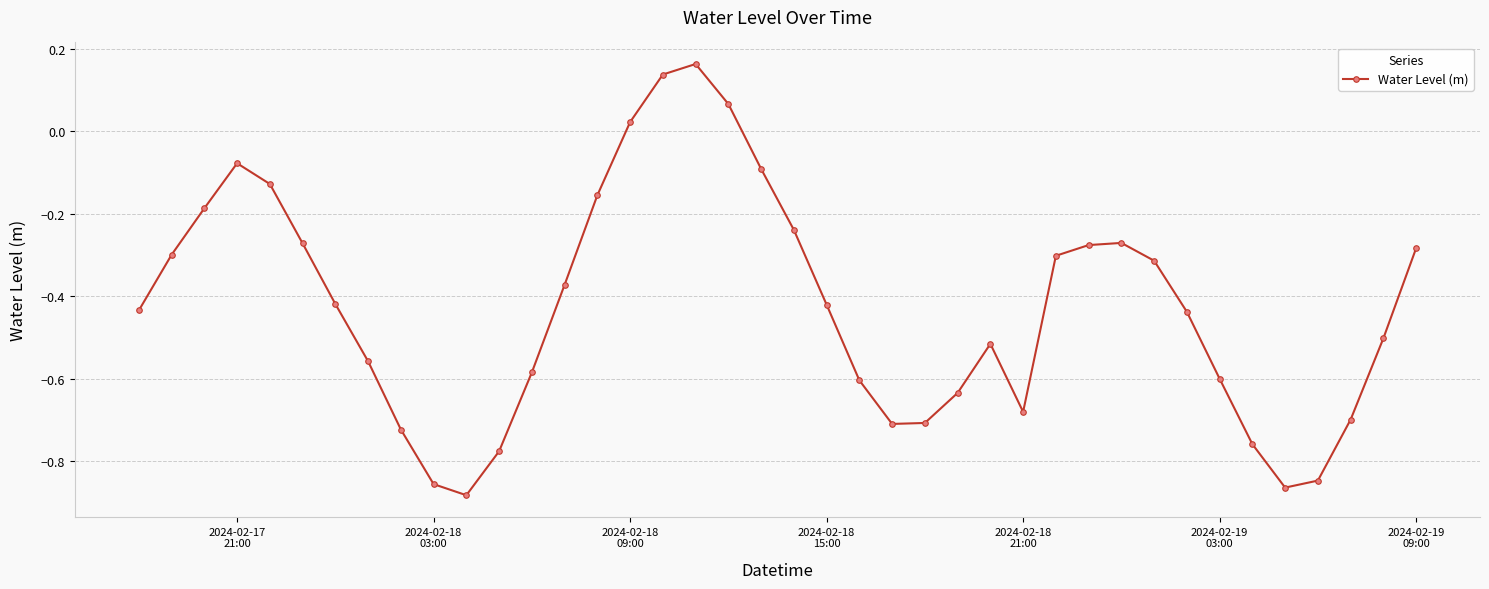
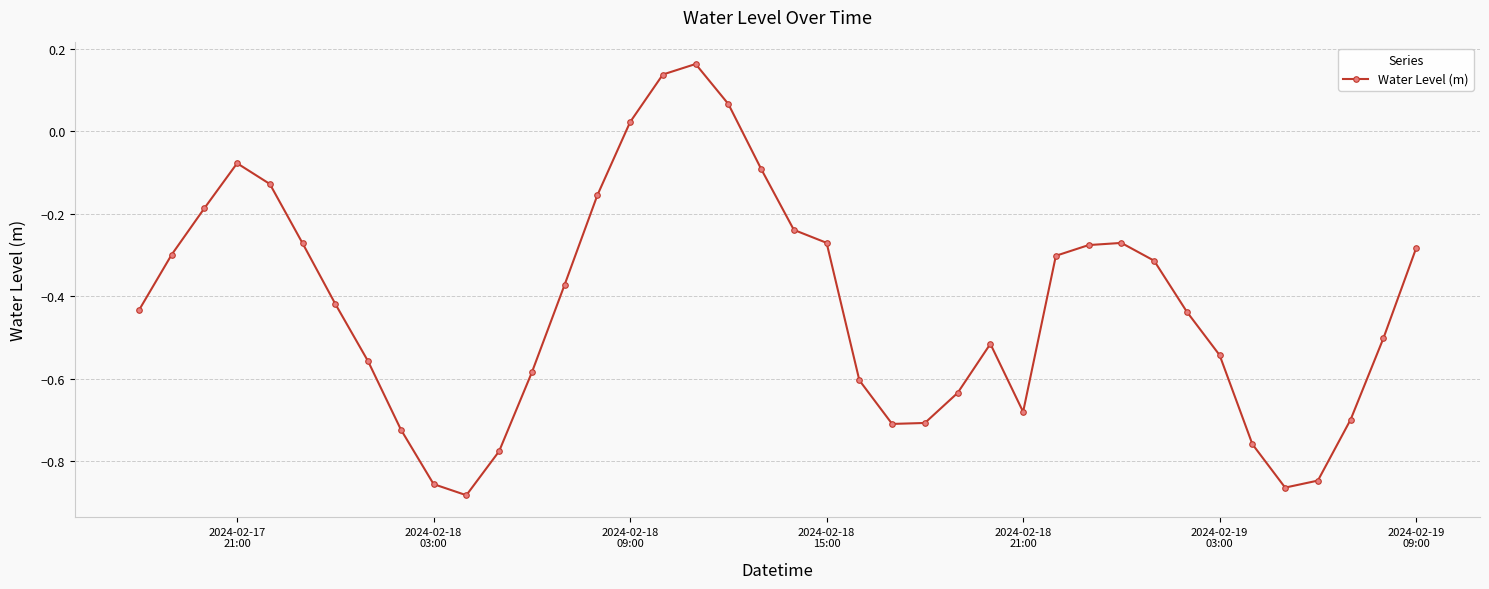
  {
    "2024-02-17 21:00": -0.08,
    "2024-02-18 03:00": -0.86,
    "2024-02-18 09:00": 0.02,
-   "2024-02-18 15:00": -0.42,
+   "2024-02-18 15:00": -0.27,
    "2024-02-18 21:00": -0.68,
-   "2024-02-19 03:00": -0.60,
+   "2024-02-19 03:00": -0.54,
    "2024-02-19 09:00": -0.28
  }
